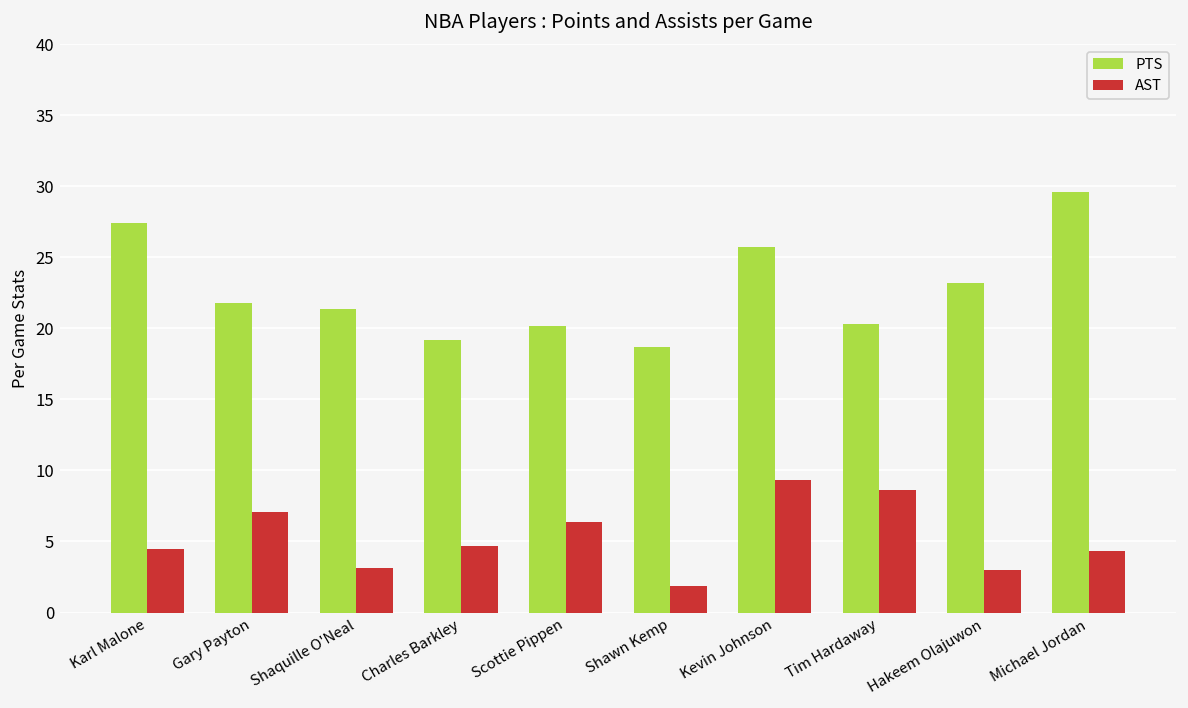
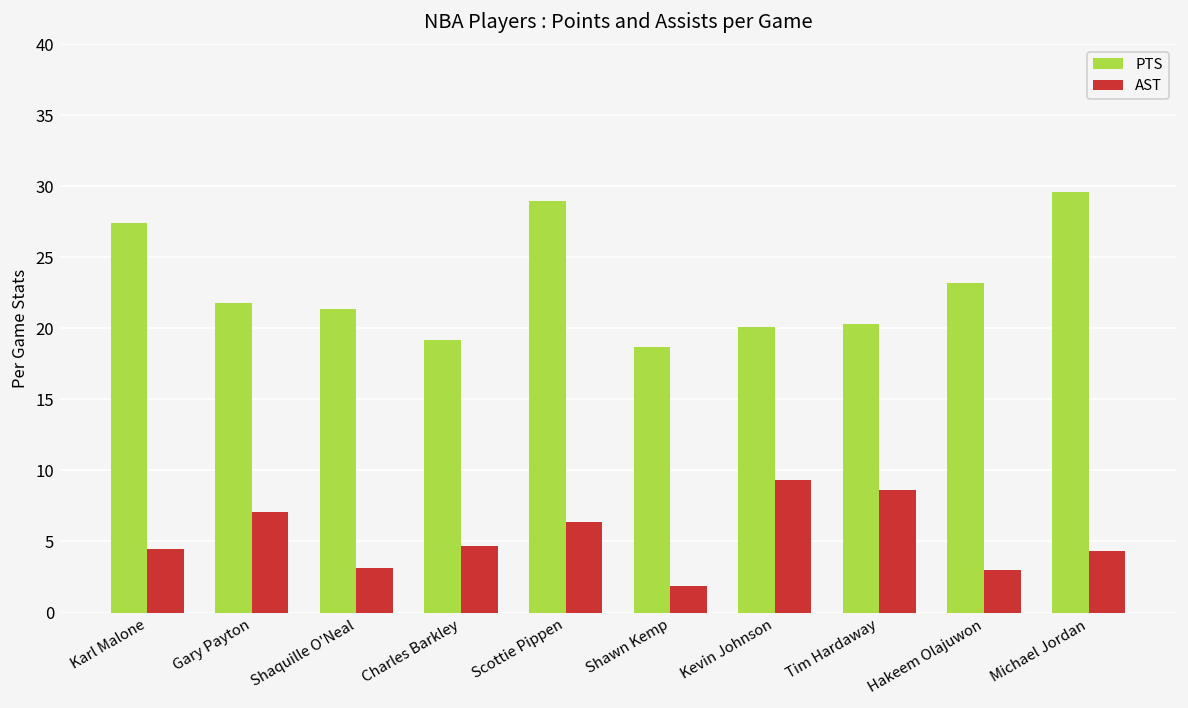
  {
    "PTS": {
      "Karl Malone": 27.4,
      "Gary Payton": 21.8,
      "Shaquille O'Neal": 21.4,
      "Charles Barkley": 19.2,
-     "Scottie Pippen": 20.2,
+     "Scottie Pippen": 29.0,
      "Shawn Kemp": 18.7,
-     "Kevin Johnson": 25.7,
+     "Kevin Johnson": 20.1,
      "Tim Hardaway": 20.3,
      "Hakeem Olajuwon": 23.2,
      "Michael Jordan": 29.6
    },
    "AST": {
      "Karl Malone": 4.5,
      "Gary Payton": 7.1,
      "Shaquille O'Neal": 3.1,
      "Charles Barkley": 4.7,
      "Scottie Pippen": 6.4,
      "Shawn Kemp": 1.9,
      "Kevin Johnson": 9.3,
      "Tim Hardaway": 8.6,
      "Hakeem Olajuwon": 3.0,
      "Michael Jordan": 4.3
    }
  }
